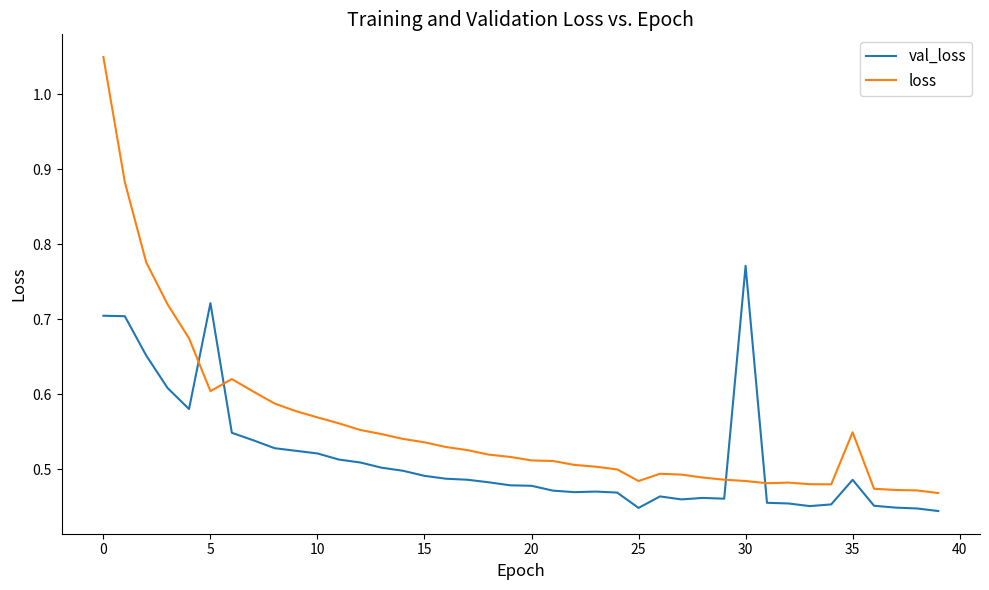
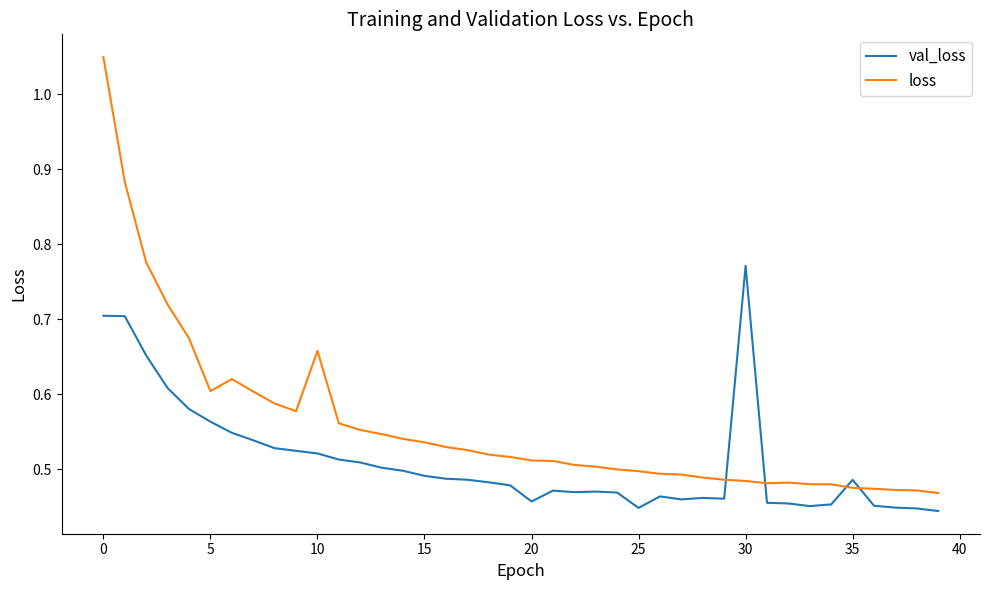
  {
    "val_loss": {
      "0": 0.70,
-     "5": 0.72,
+     "5": 0.56,
      "10": 0.52,
      "15": 0.49,
-     "20": 0.48,
+     "20": 0.46,
      "25": 0.45,
      "30": 0.77,
      "35": 0.49
    },
    "loss": {
      "0": 1.05,
      "5": 0.60,
-     "10": 0.57,
+     "10": 0.66,
      "15": 0.54,
      "20": 0.51,
-     "25": 0.48,
+     "25": 0.50,
      "30": 0.48,
-     "35": 0.55
+     "35": 0.47
    }
  }
